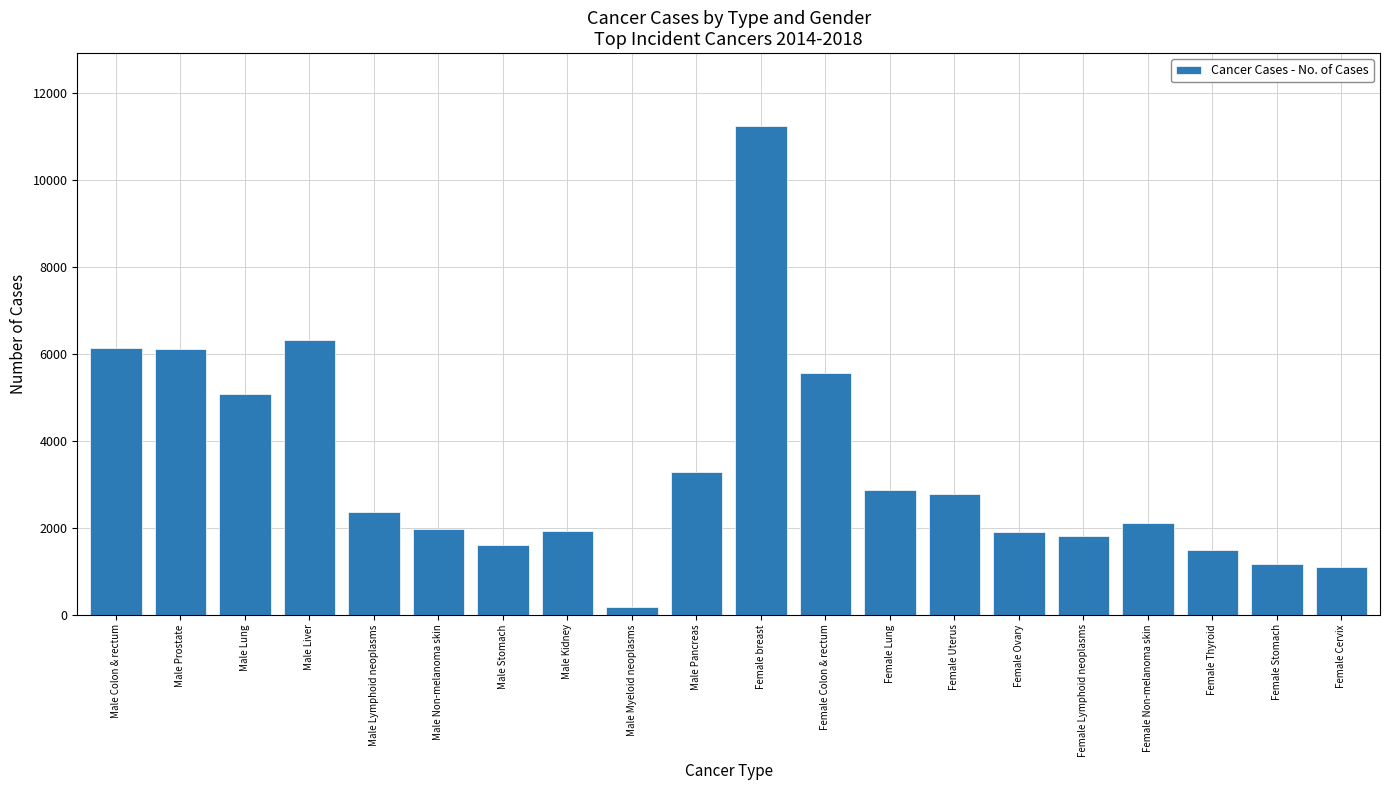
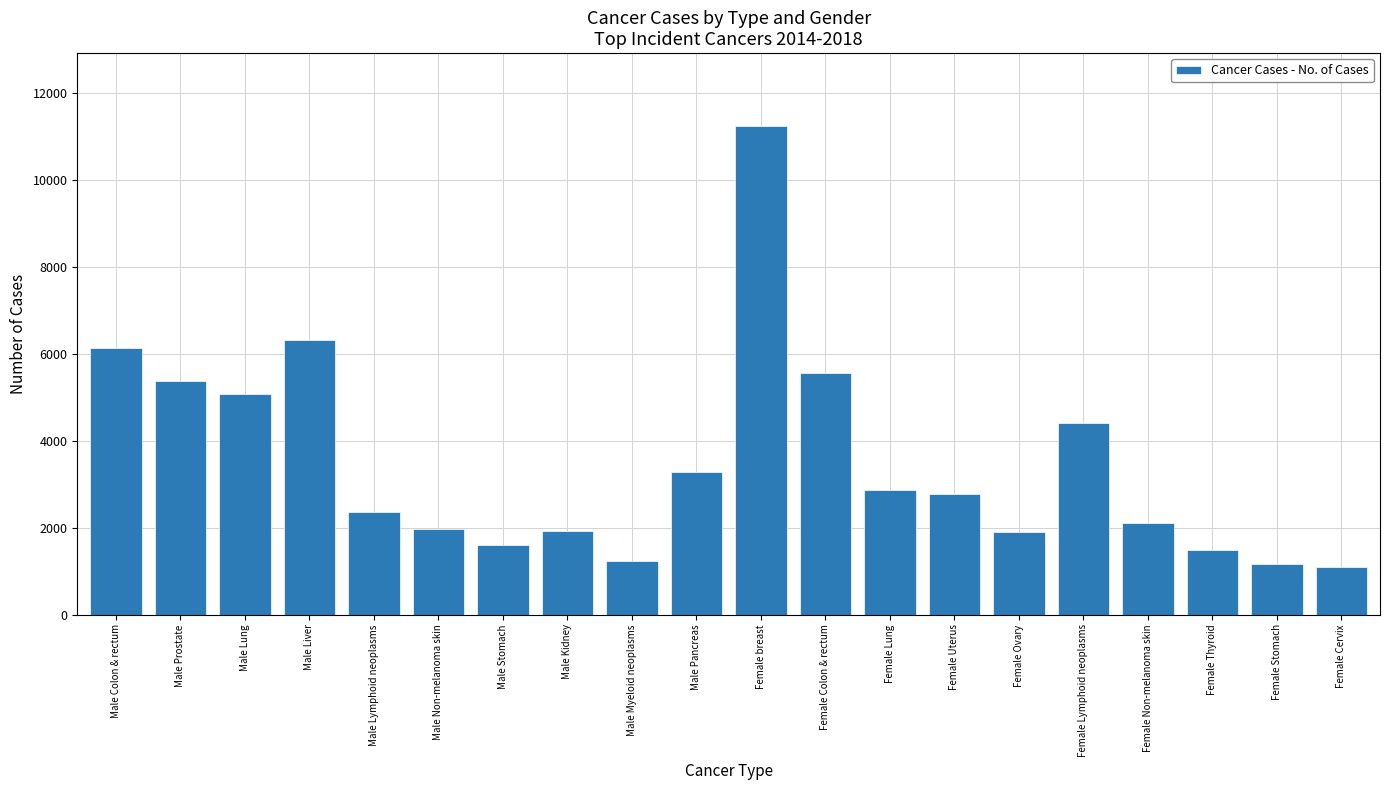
  {
    "Male Colon & rectum": 6100,
-   "Male Prostate": 6100,
+   "Male Prostate": 5400,
    "Male Lung": 5100,
    "Male Liver": 6300,
    "Male Lymphoid neoplasms": 2400,
    "Male Non-melanoma skin": 2000,
    "Male Stomach": 1600,
    "Male Kidney": 1900,
-   "Male Myeloid neoplasms": 200,
+   "Male Myeloid neoplasms": 1200,
    "Male Pancreas": 3300,
    "Female breast": 11200,
    "Female Colon & rectum": 5600,
    "Female Lung": 2900,
    "Female Uterus": 2800,
    "Female Ovary": 1900,
-   "Female Lymphoid neoplasms": 1800,
+   "Female Lymphoid neoplasms": 4400,
    "Female Non-melanoma skin": 2100,
    "Female Thyroid": 1500,
    "Female Stomach": 1200,
    "Female Cervix": 1100
  }
